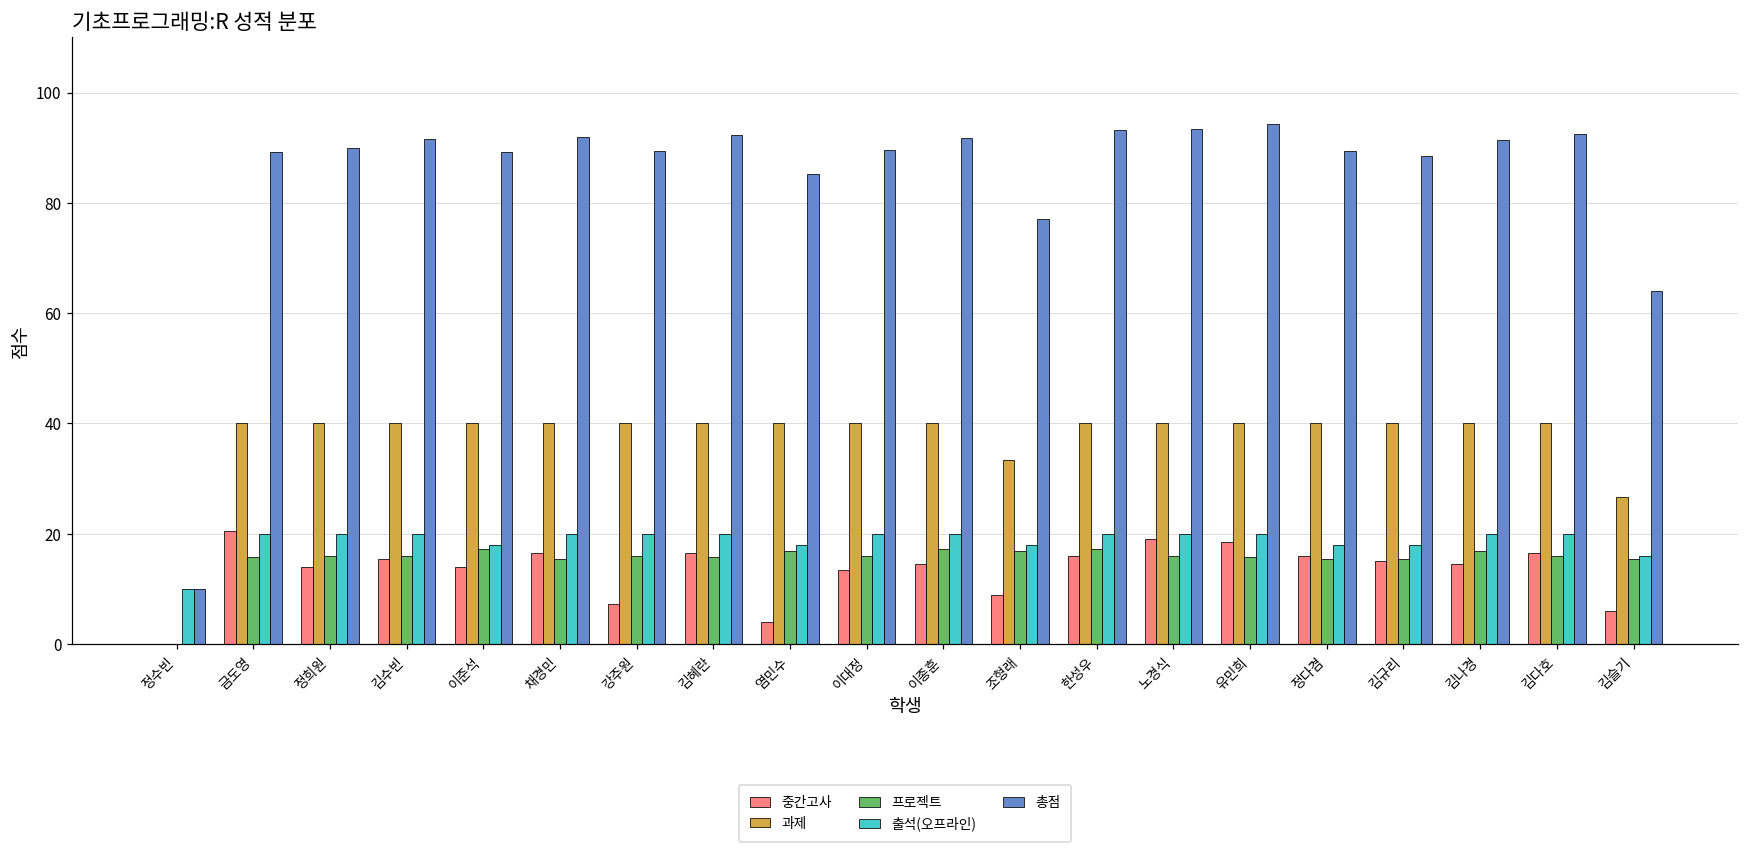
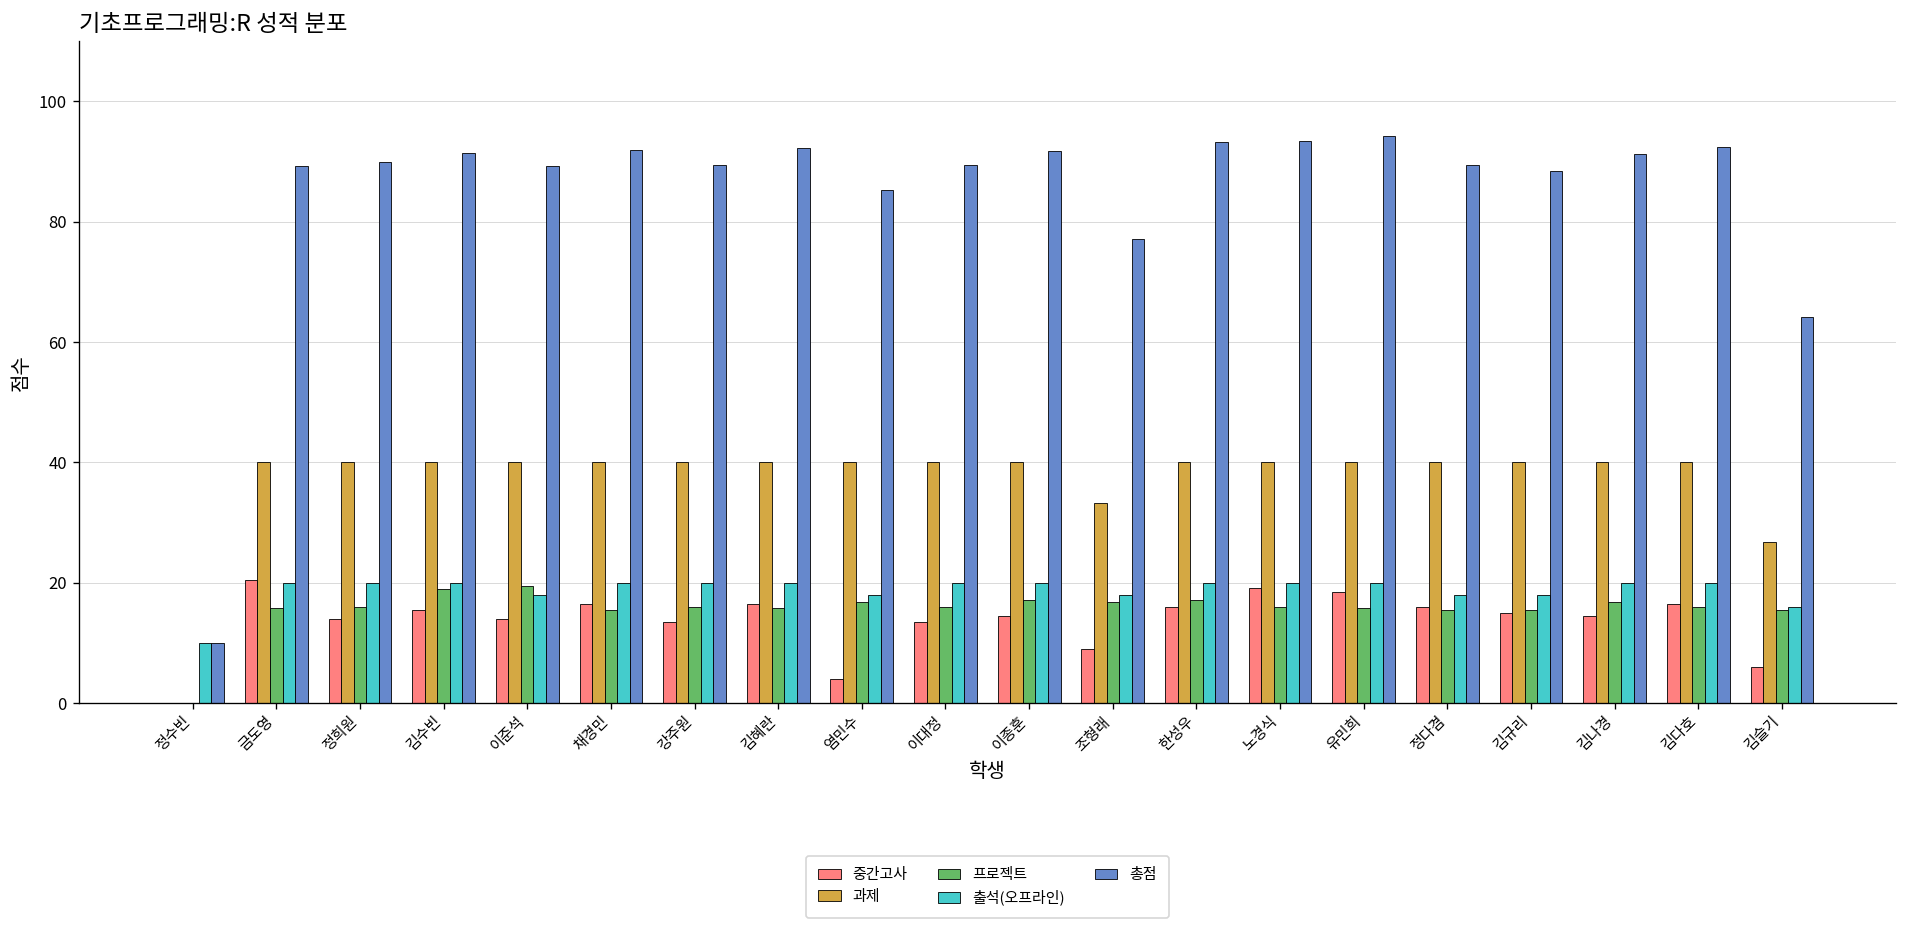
  {
    "중간고사": {
      "정수빈": 0,
      "금도영": 21,
      "정희원": 14,
      "김수빈": 16,
      "이준석": 14,
      "채경민": 17,
-     "강주원": 7,
+     "강주원": 14,
      "김혜란": 17,
      "염민수": 4,
      "이대정": 14,
      "이종훈": 15,
      "조형래": 9,
      "한성우": 16,
      "노경식": 19,
      "유민희": 19,
      "정다겸": 16,
      "김규리": 15,
      "김나경": 15,
      "김다호": 17,
      "김슬기": 6
    },
    "과제": {
      "정수빈": 0,
      "금도영": 40,
      "정희원": 40,
      "김수빈": 40,
      "이준석": 40,
      "채경민": 40,
      "강주원": 40,
      "김혜란": 40,
      "염민수": 40,
      "이대정": 40,
      "이종훈": 40,
      "조형래": 33,
      "한성우": 40,
      "노경식": 40,
      "유민희": 40,
      "정다겸": 40,
      "김규리": 40,
      "김나경": 40,
      "김다호": 40,
      "김슬기": 27
    },
    "프로젝트": {
      "정수빈": 0,
      "금도영": 16,
      "정희원": 16,
-     "김수빈": 16,
-     "이준석": 17,
+     "김수빈": 19,
+     "이준석": 20,
      "채경민": 15,
      "강주원": 16,
      "김혜란": 16,
      "염민수": 17,
      "이대정": 16,
      "이종훈": 17,
      "조형래": 17,
      "한성우": 17,
      "노경식": 16,
      "유민희": 16,
      "정다겸": 15,
      "김규리": 15,
      "김나경": 17,
      "김다호": 16,
      "김슬기": 15
    },
    "출석(오프라인)": {
      "정수빈": 10,
      "금도영": 20,
      "정희원": 20,
      "김수빈": 20,
      "이준석": 18,
      "채경민": 20,
      "강주원": 20,
      "김혜란": 20,
      "염민수": 18,
      "이대정": 20,
      "이종훈": 20,
      "조형래": 18,
      "한성우": 20,
      "노경식": 20,
      "유민희": 20,
      "정다겸": 18,
      "김규리": 18,
      "김나경": 20,
      "김다호": 20,
      "김슬기": 16
    },
    "총점": {
      "정수빈": 10,
      "금도영": 89,
      "정희원": 90,
      "김수빈": 92,
      "이준석": 89,
      "채경민": 92,
      "강주원": 89,
      "김혜란": 92,
      "염민수": 85,
      "이대정": 90,
      "이종훈": 92,
      "조형래": 77,
      "한성우": 93,
      "노경식": 93,
      "유민희": 94,
      "정다겸": 89,
      "김규리": 88,
      "김나경": 91,
      "김다호": 93,
      "김슬기": 64
    }
  }
